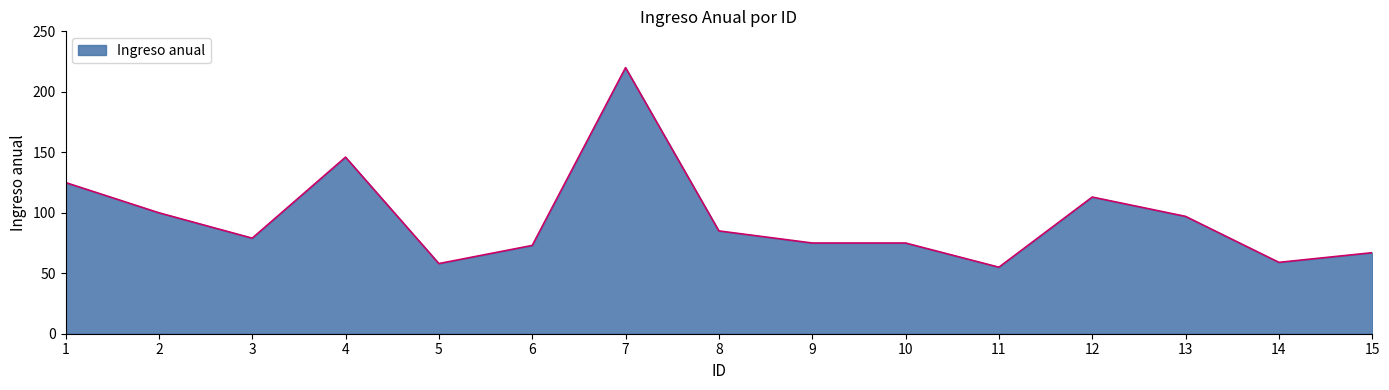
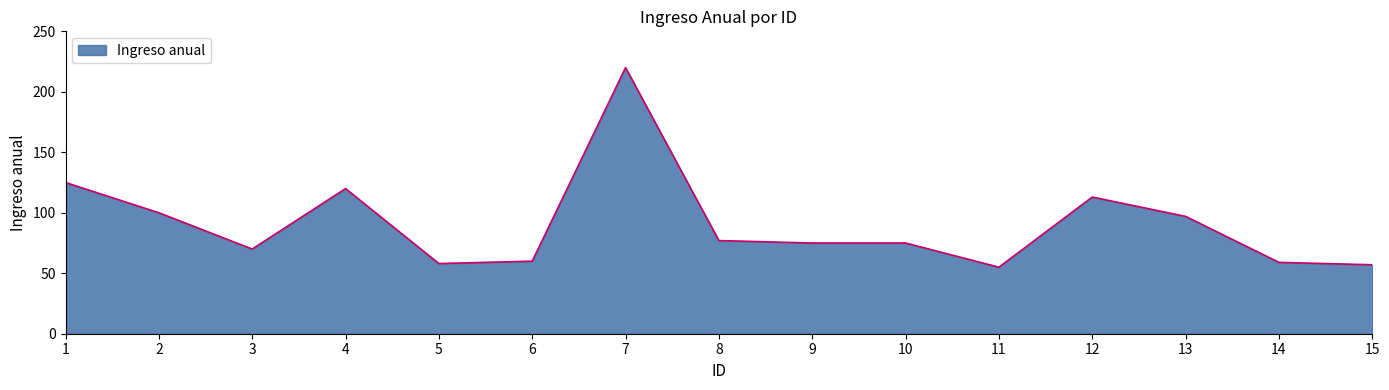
  {
    "1": 125,
    "2": 100,
-   "3": 79,
-   "4": 146,
+   "3": 70,
+   "4": 120,
    "5": 58,
-   "6": 73,
+   "6": 60,
    "7": 220,
-   "8": 85,
+   "8": 77,
    "9": 75,
    "10": 75,
    "11": 55,
    "12": 113,
    "13": 97,
    "14": 59,
-   "15": 67
+   "15": 57
  }
